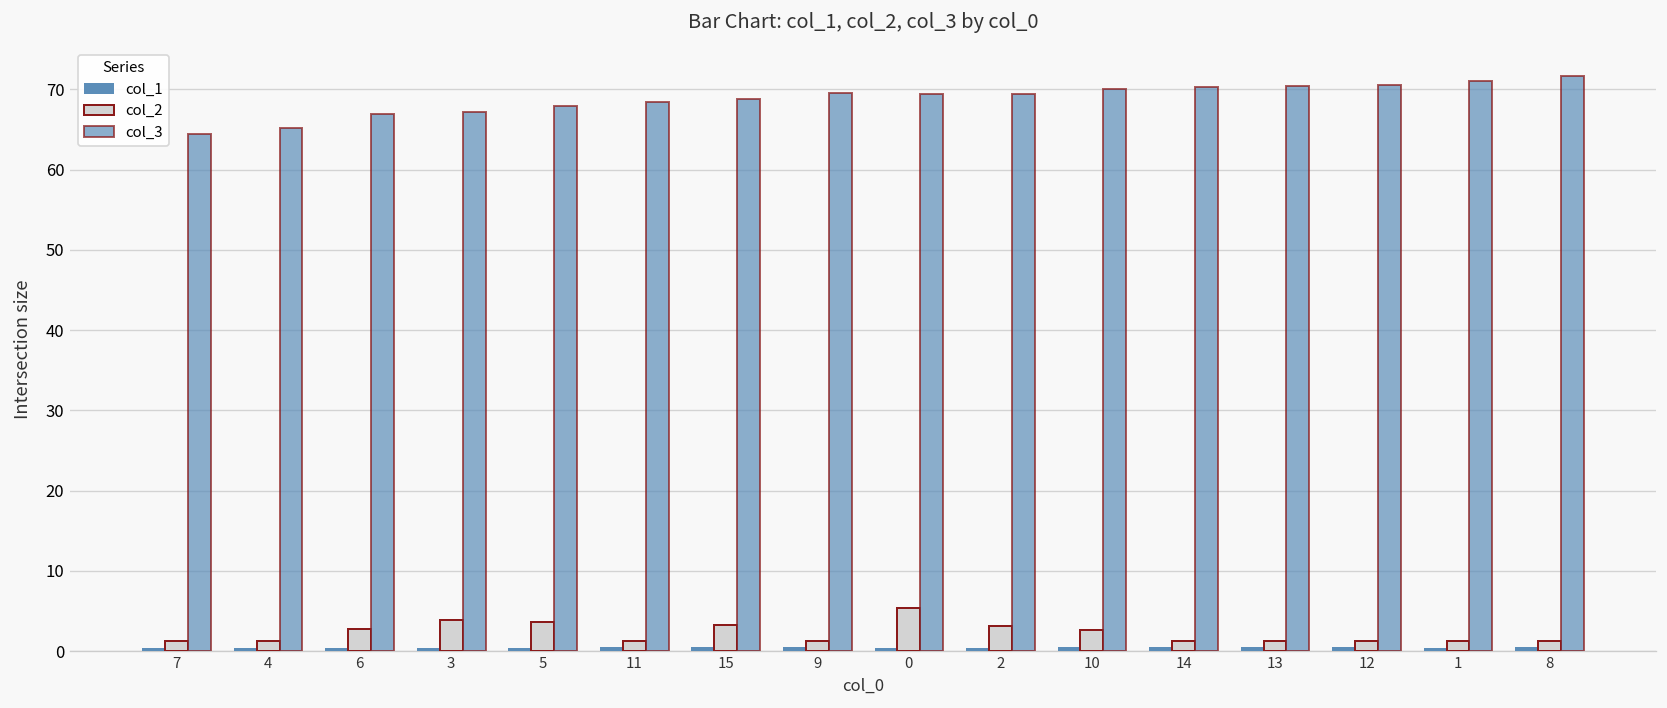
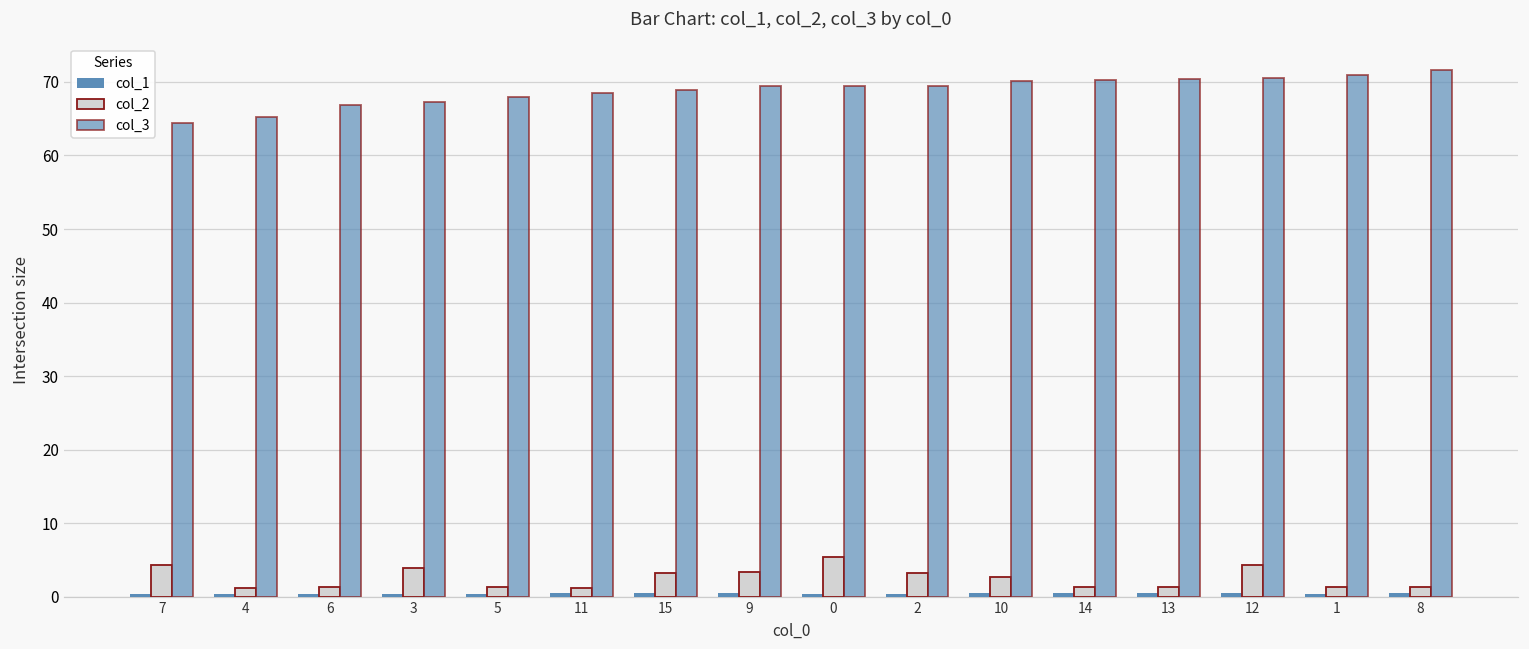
  {
    "col_2": {
-     "7": 1,
+     "7": 4,
      "4": 1,
-     "6": 3,
+     "6": 1,
      "3": 4,
-     "5": 4,
+     "5": 1,
      "11": 1,
      "15": 3,
-     "9": 1,
+     "9": 3,
      "0": 5,
      "2": 3,
      "10": 3,
      "14": 1,
      "13": 1,
-     "12": 1,
+     "12": 4,
      "1": 1,
      "8": 1
    }
  }
